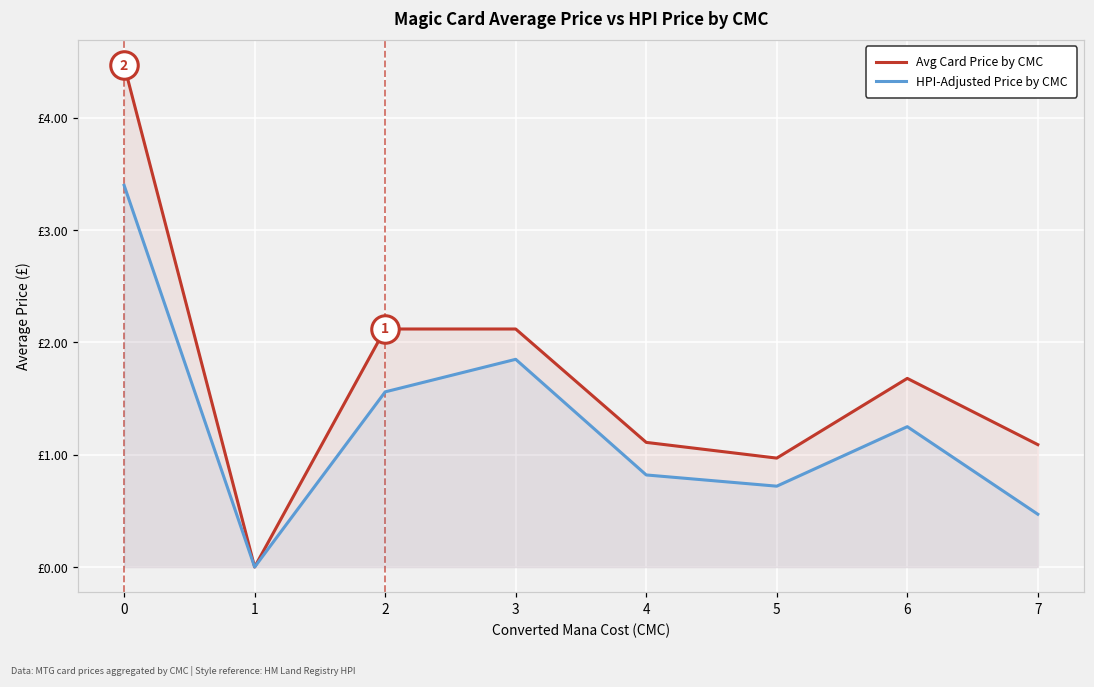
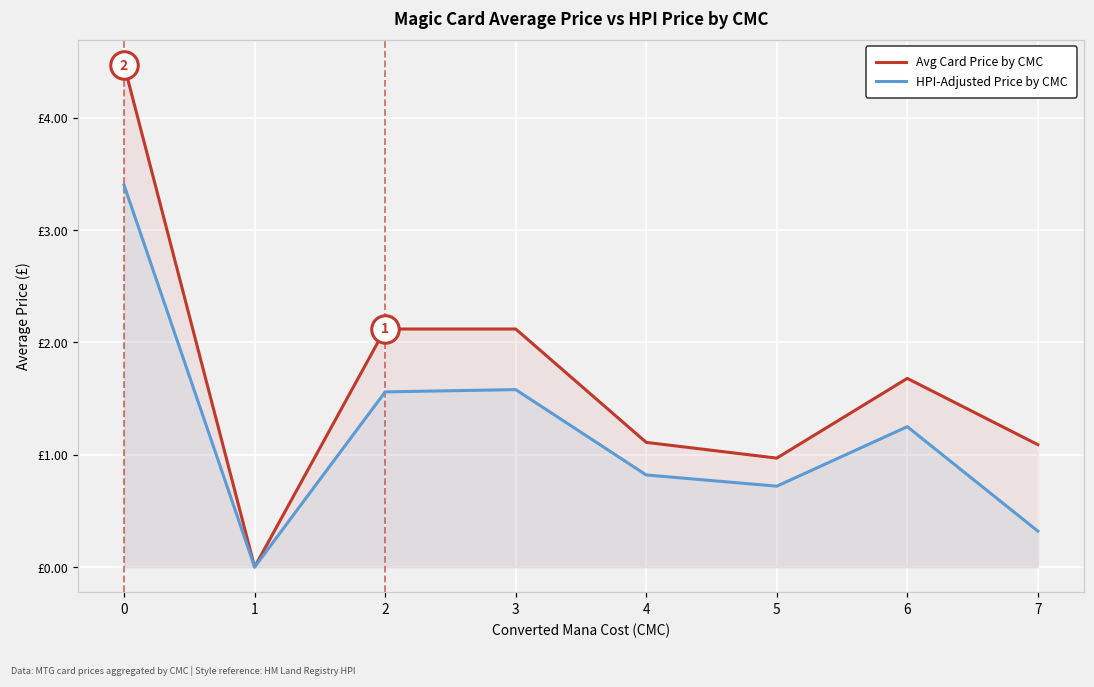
  {
    "Avg Card Price by CMC": {
      "3": "£2.12",
      "4": "£1.11",
      "5": "£0.97",
      "6": "£1.68",
      "7": "£1.09"
    },
    "HPI-Adjusted Price by CMC": {
      "0": "£3.40",
      "2": "£1.56",
-     "3": "£1.85",
+     "3": "£1.58",
      "4": "£0.82",
      "5": "£0.72",
      "6": "£1.25",
-     "7": "£0.47"
+     "7": "£0.32"
    }
  }
